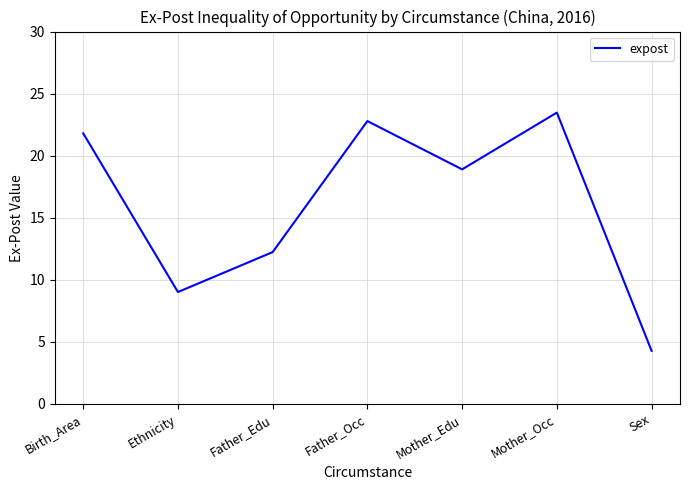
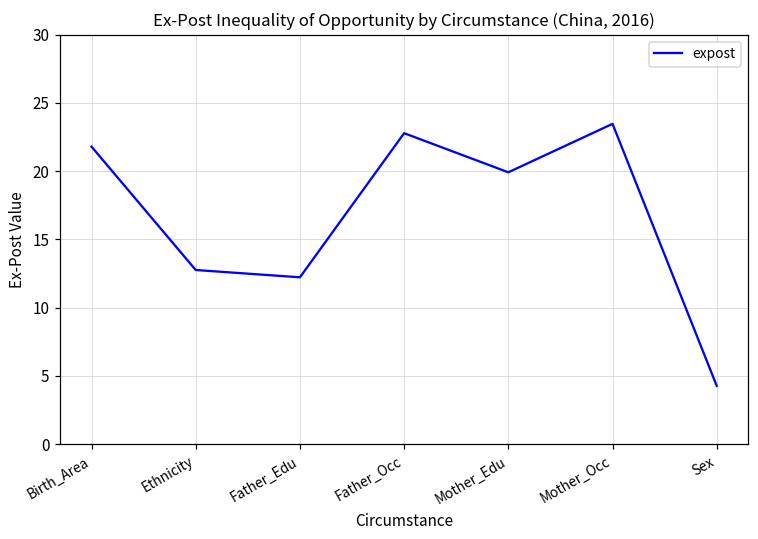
  {
    "Birth_Area": 21.8,
-   "Ethnicity": 9.0,
+   "Ethnicity": 12.8,
    "Father_Edu": 12.2,
    "Father_Occ": 22.8,
-   "Mother_Edu": 18.9,
+   "Mother_Edu": 19.9,
    "Mother_Occ": 23.5,
    "Sex": 4.3
  }
